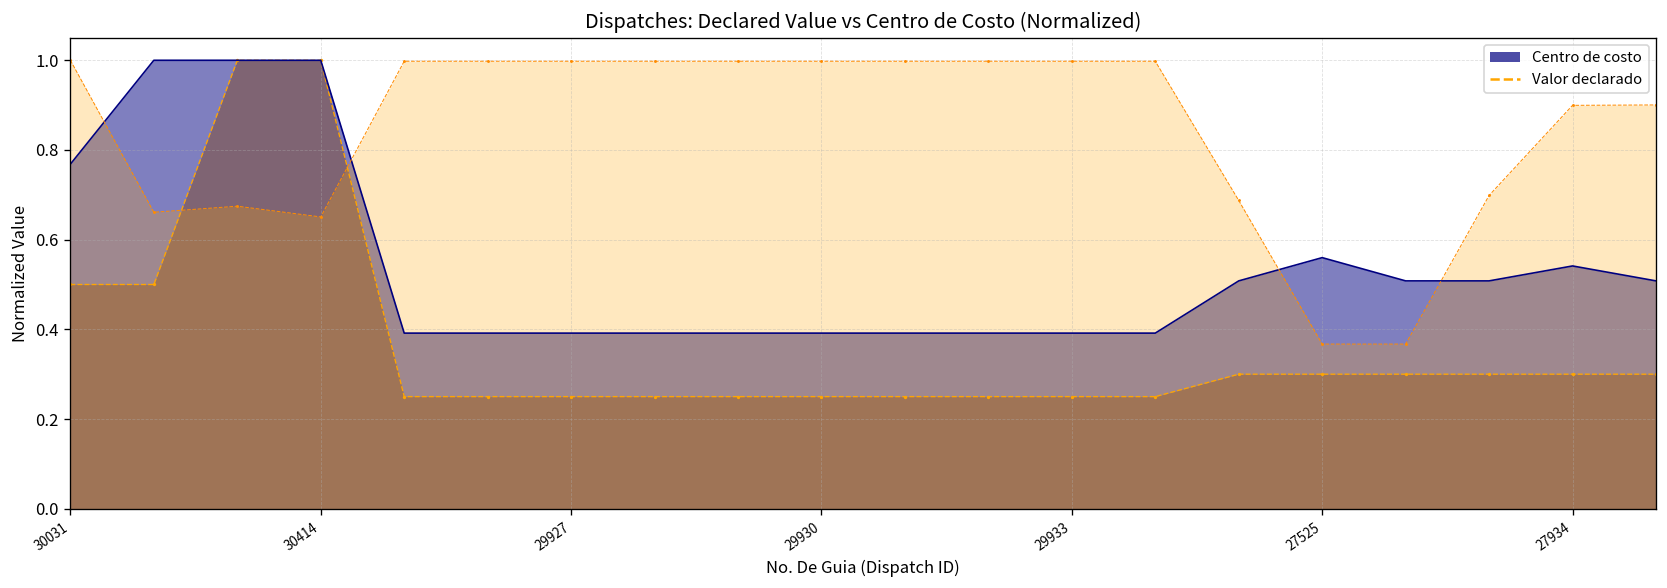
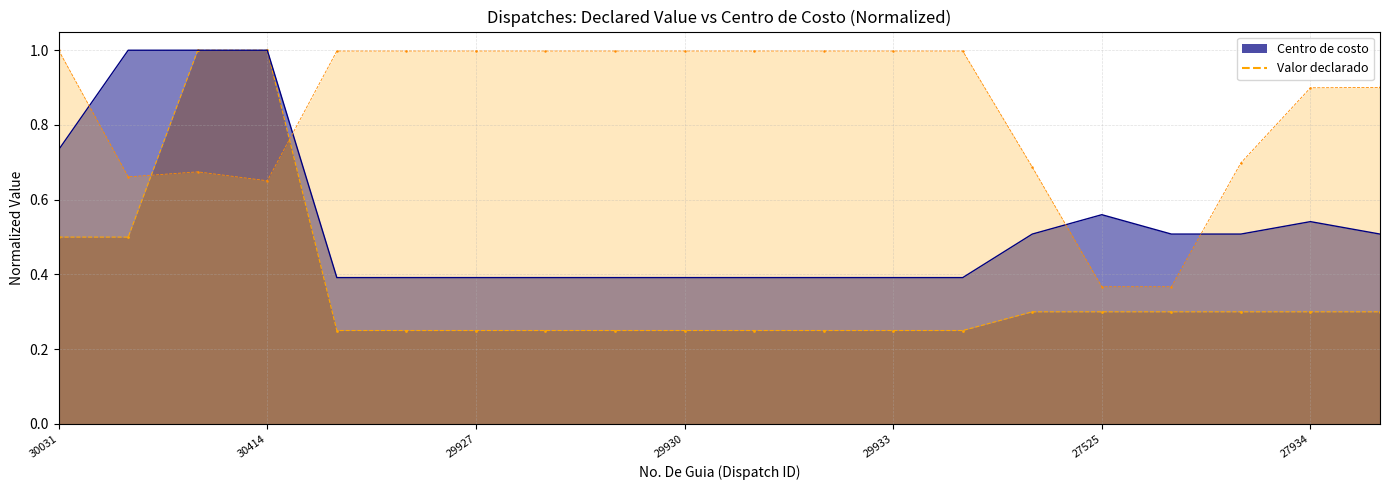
  {
    "Centro de costo": {
-     "30031": 0.77,
+     "30031": 0.73,
      "29927": 0.39,
      "29930": 0.39,
      "29933": 0.39,
      "27525": 0.56,
      "27934": 0.54
    }
  }
